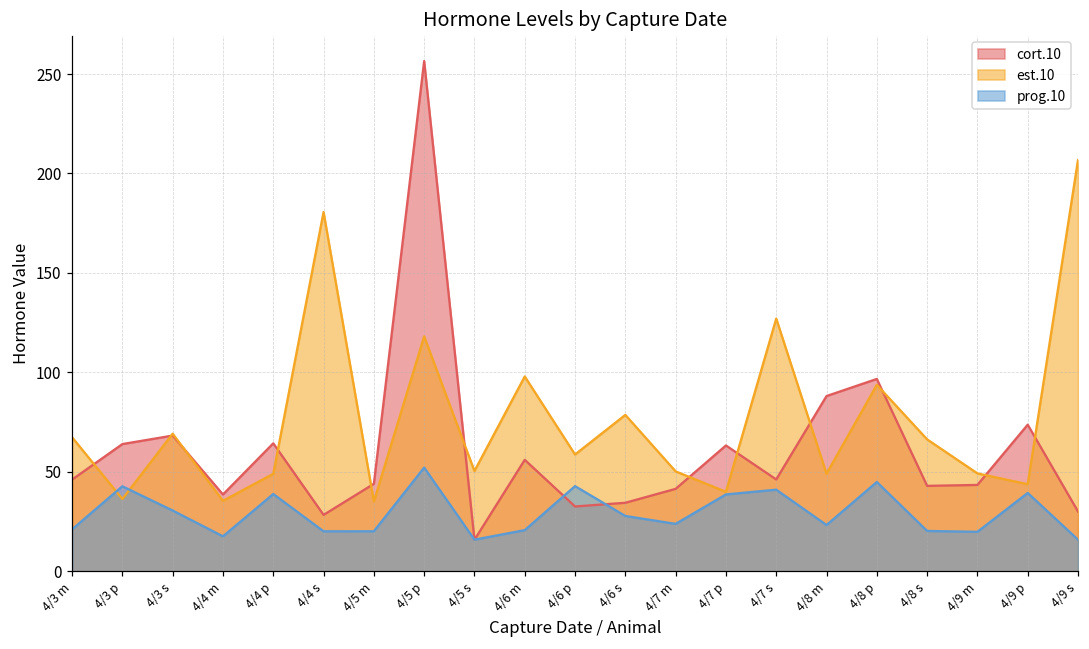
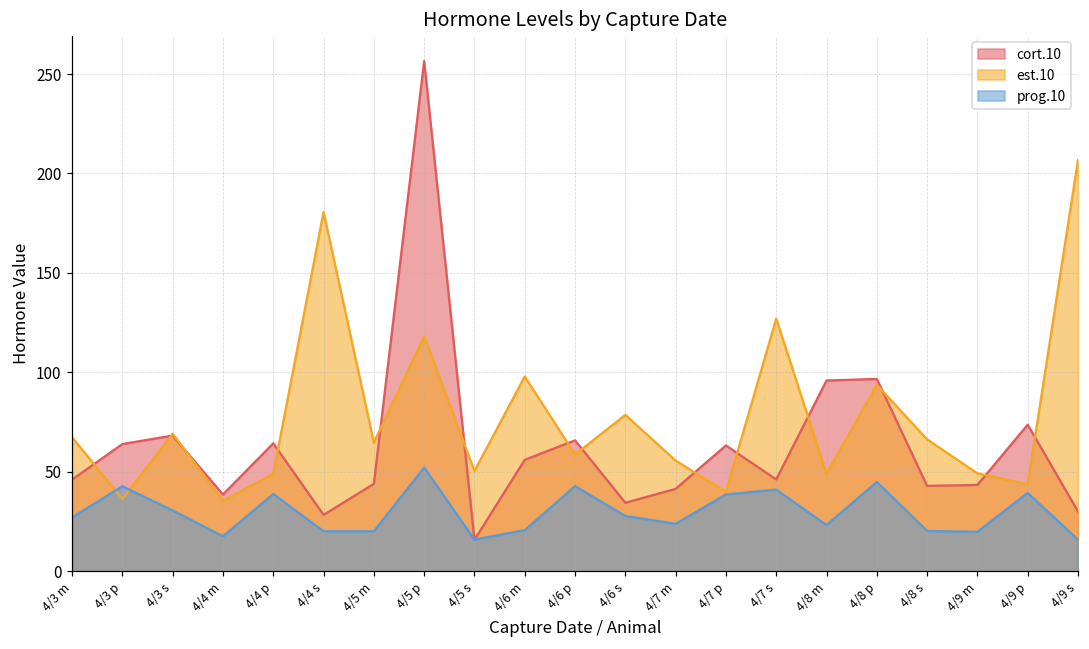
  {
    "cort.10": {
      "4/3 m": 46,
      "4/3 p": 64,
      "4/4 m": 39,
      "4/4 p": 64,
      "4/4 s": 28,
      "4/5 m": 44,
      "4/5 p": 257,
      "4/6 m": 56,
-     "4/6 p": 33,
+     "4/6 p": 66,
      "4/6 s": 34,
      "4/7 m": 41,
      "4/7 p": 63,
      "4/7 s": 46,
-     "4/8 m": 88,
+     "4/8 m": 96,
      "4/8 p": 97,
      "4/8 s": 43,
      "4/9 m": 43,
      "4/9 p": 74,
      "4/9 s": 30
    },
    "est.10": {
      "4/3 m": 67,
      "4/3 p": 36,
      "4/4 m": 35,
      "4/4 p": 49,
      "4/4 s": 181,
-     "4/5 m": 35,
+     "4/5 m": 65,
      "4/5 p": 118,
      "4/5 s": 50,
      "4/6 m": 98,
      "4/6 p": 59,
      "4/6 s": 79,
-     "4/7 m": 50,
+     "4/7 m": 56,
      "4/7 s": 127,
      "4/8 m": 49,
      "4/8 p": 94,
      "4/8 s": 66,
      "4/9 m": 49,
      "4/9 p": 44,
      "4/9 s": 207
    },
    "prog.10": {
-     "4/3 m": 21,
+     "4/3 m": 27,
      "4/3 p": 43,
      "4/3 s": 31,
      "4/4 m": 18,
      "4/4 p": 39,
      "4/4 s": 20,
      "4/5 m": 20,
      "4/5 p": 52,
      "4/6 m": 21,
      "4/6 p": 43,
      "4/6 s": 28,
      "4/7 m": 24,
      "4/7 s": 41,
      "4/8 m": 23,
      "4/8 p": 45,
      "4/8 s": 20,
      "4/9 m": 20,
      "4/9 p": 39,
      "4/9 s": 16
    }
  }
